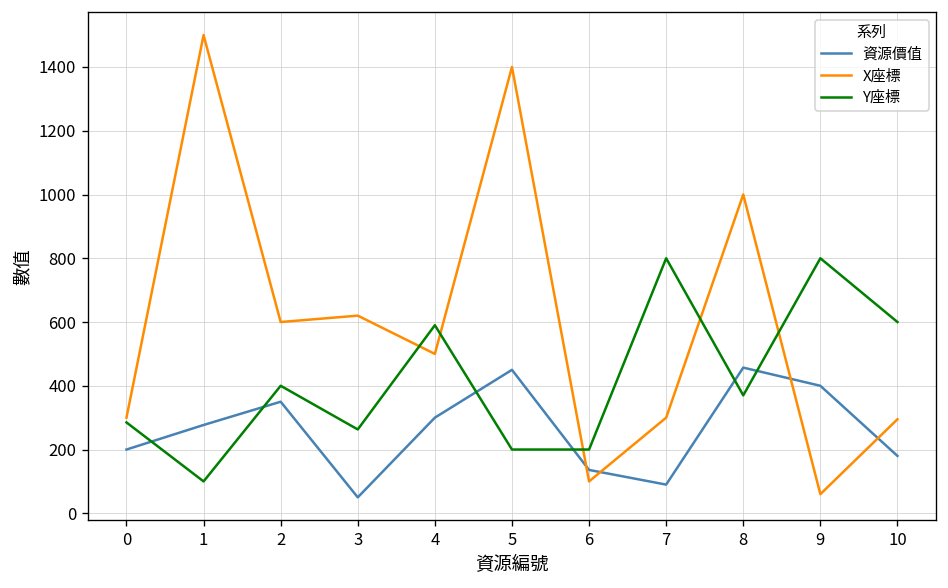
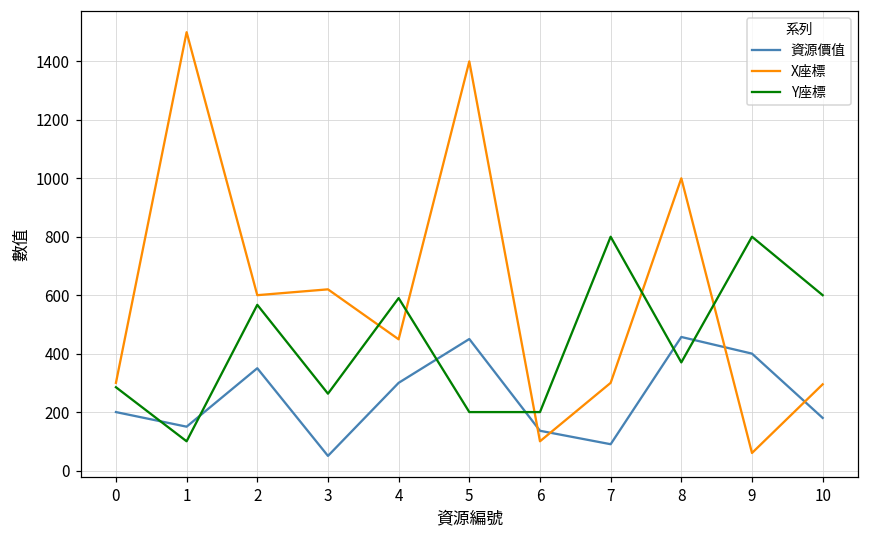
  {
    "資源價值": {
      "0": 200,
-     "1": 280,
+     "1": 150,
      "2": 350,
      "3": 50,
      "4": 300,
      "5": 450,
      "6": 140,
      "7": 90,
      "8": 460,
      "9": 400,
      "10": 180
    },
    "X座標": {
      "0": 300,
      "1": 1500,
      "2": 600,
      "3": 620,
-     "4": 500,
+     "4": 450,
      "5": 1400,
      "6": 100,
      "7": 300,
      "8": 1000,
      "9": 60,
      "10": 300
    },
    "Y座標": {
      "0": 290,
      "1": 100,
-     "2": 400,
+     "2": 570,
      "3": 260,
      "4": 590,
      "5": 200,
      "6": 200,
      "7": 800,
      "8": 370,
      "9": 800,
      "10": 600
    }
  }
